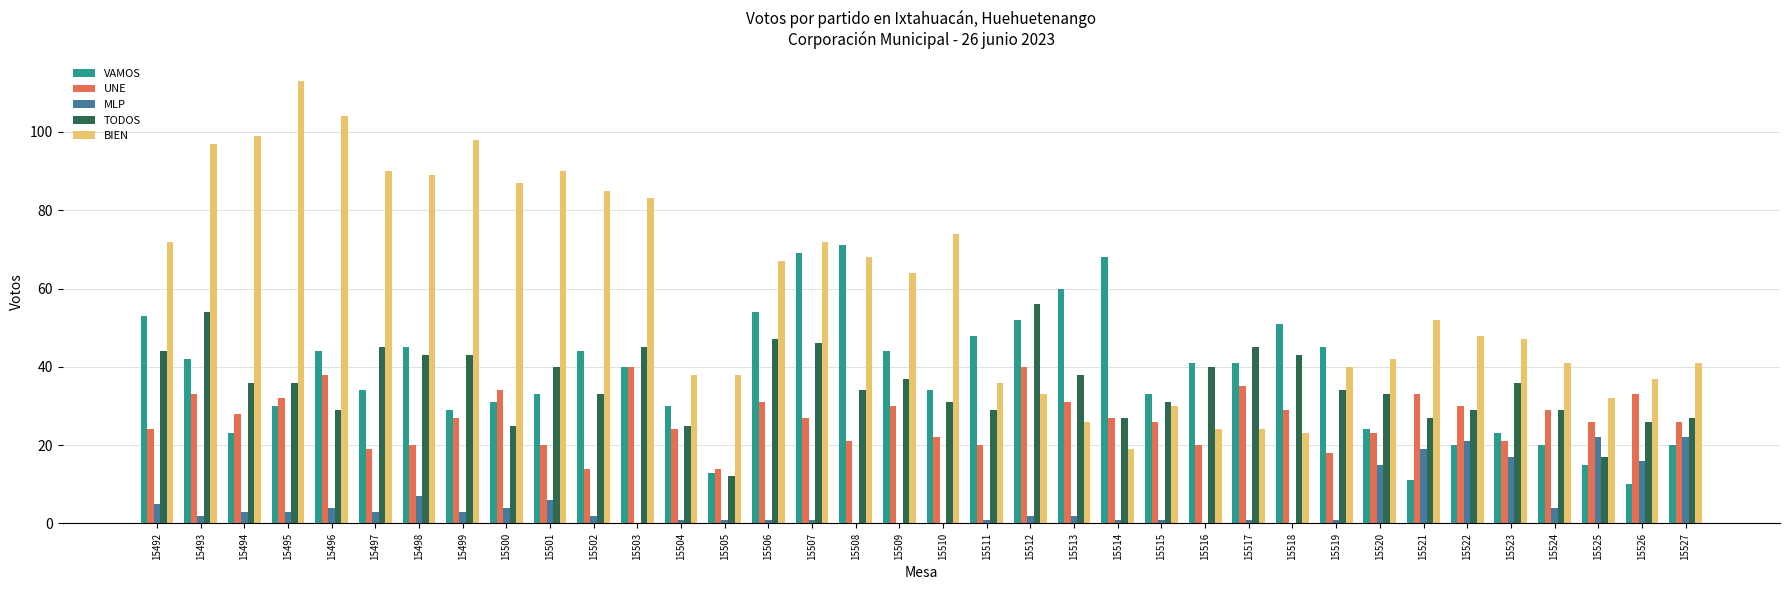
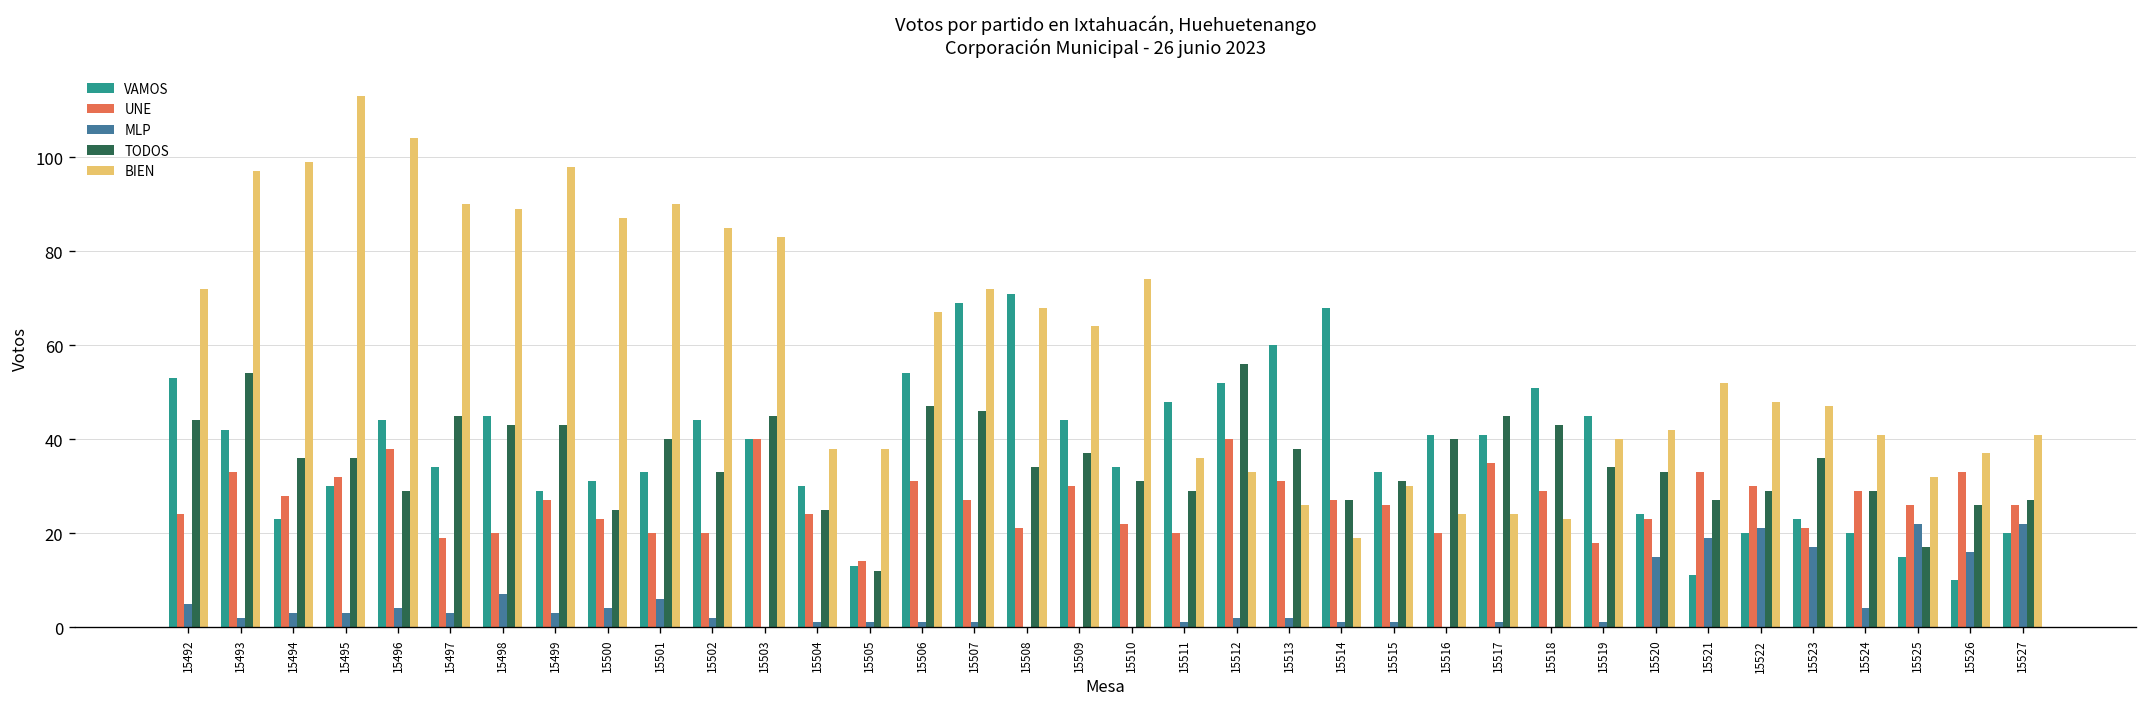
  {
    "UNE": {
      "15492": 24,
      "15493": 33,
      "15494": 28,
      "15495": 32,
      "15496": 38,
      "15497": 19,
      "15498": 20,
      "15499": 27,
-     "15500": 34,
+     "15500": 23,
      "15501": 20,
-     "15502": 14,
+     "15502": 20,
      "15503": 40,
      "15504": 24,
      "15505": 14,
      "15506": 31,
      "15507": 27,
      "15508": 21,
      "15509": 30,
      "15510": 22,
      "15511": 20,
      "15512": 40,
      "15513": 31,
      "15514": 27,
      "15515": 26,
      "15516": 20,
      "15517": 35,
      "15518": 29,
      "15519": 18,
      "15520": 23,
      "15521": 33,
      "15522": 30,
      "15523": 21,
      "15524": 29,
      "15525": 26,
      "15526": 33,
      "15527": 26
    },
    "TODOS": {
      "15492": 44,
      "15493": 54,
      "15494": 36,
      "15495": 36,
      "15496": 29,
      "15497": 45,
      "15498": 43,
      "15499": 43,
      "15500": 25,
      "15501": 40,
      "15502": 33,
      "15503": 45,
      "15504": 25,
      "15505": 12,
      "15506": 47,
      "15507": 46,
      "15508": 34,
      "15509": 37,
      "15510": 31,
      "15511": 29,
      "15512": 56,
      "15513": 38,
      "15514": 27,
      "15515": 31,
      "15516": 40,
      "15517": 45,
      "15518": 43,
      "15519": 34,
      "15520": 33,
      "15521": 27,
      "15522": 29,
      "15523": 36,
      "15524": 29,
      "15525": 17,
      "15526": 26,
      "15527": 27
    },
    "BIEN": {
      "15492": 72,
      "15493": 97,
      "15494": 99,
      "15495": 113,
      "15496": 104,
      "15497": 90,
      "15498": 89,
      "15499": 98,
      "15500": 87,
      "15501": 90,
      "15502": 85,
      "15503": 83,
      "15504": 38,
      "15505": 38,
      "15506": 67,
      "15507": 72,
      "15508": 68,
      "15509": 64,
      "15510": 74,
      "15511": 36,
      "15512": 33,
      "15513": 26,
      "15514": 19,
      "15515": 30,
      "15516": 24,
      "15517": 24,
      "15518": 23,
      "15519": 40,
      "15520": 42,
      "15521": 52,
      "15522": 48,
      "15523": 47,
      "15524": 41,
      "15525": 32,
      "15526": 37,
      "15527": 41
    }
  }
